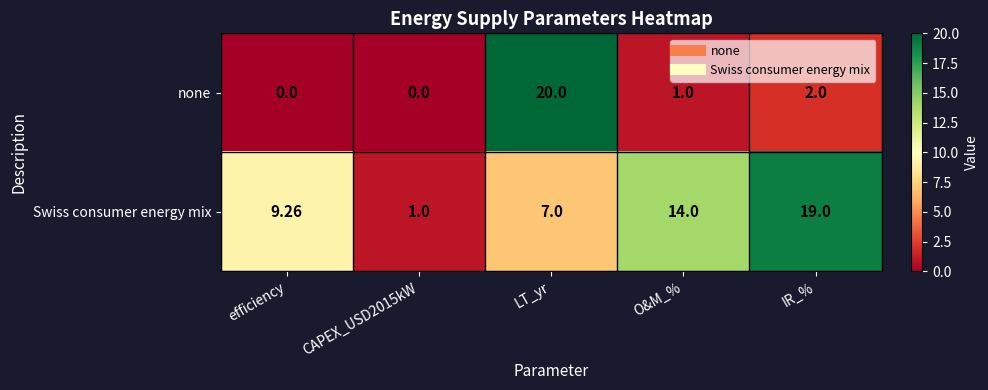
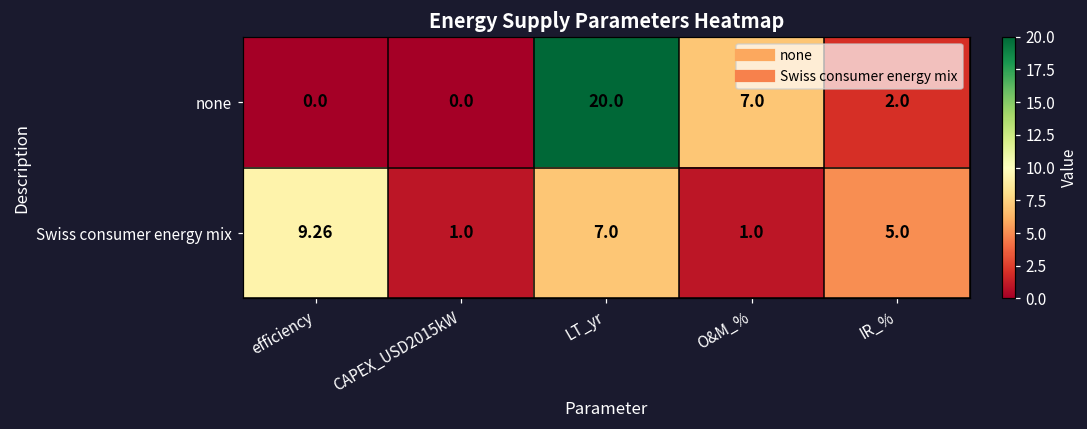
  {
    "none": {
      "efficiency": 0.0,
      "CAPEX_USD2015kW": 0.0,
      "LT_yr": 20.0,
-     "O&M_%": 1.0,
+     "O&M_%": 7.0,
      "IR_%": 2.0
    },
    "Swiss consumer energy mix": {
      "efficiency": 9.26,
      "CAPEX_USD2015kW": 1.0,
      "LT_yr": 7.0,
-     "O&M_%": 14.0,
-     "IR_%": 19.0
+     "O&M_%": 1.0,
+     "IR_%": 5.0
    }
  }
